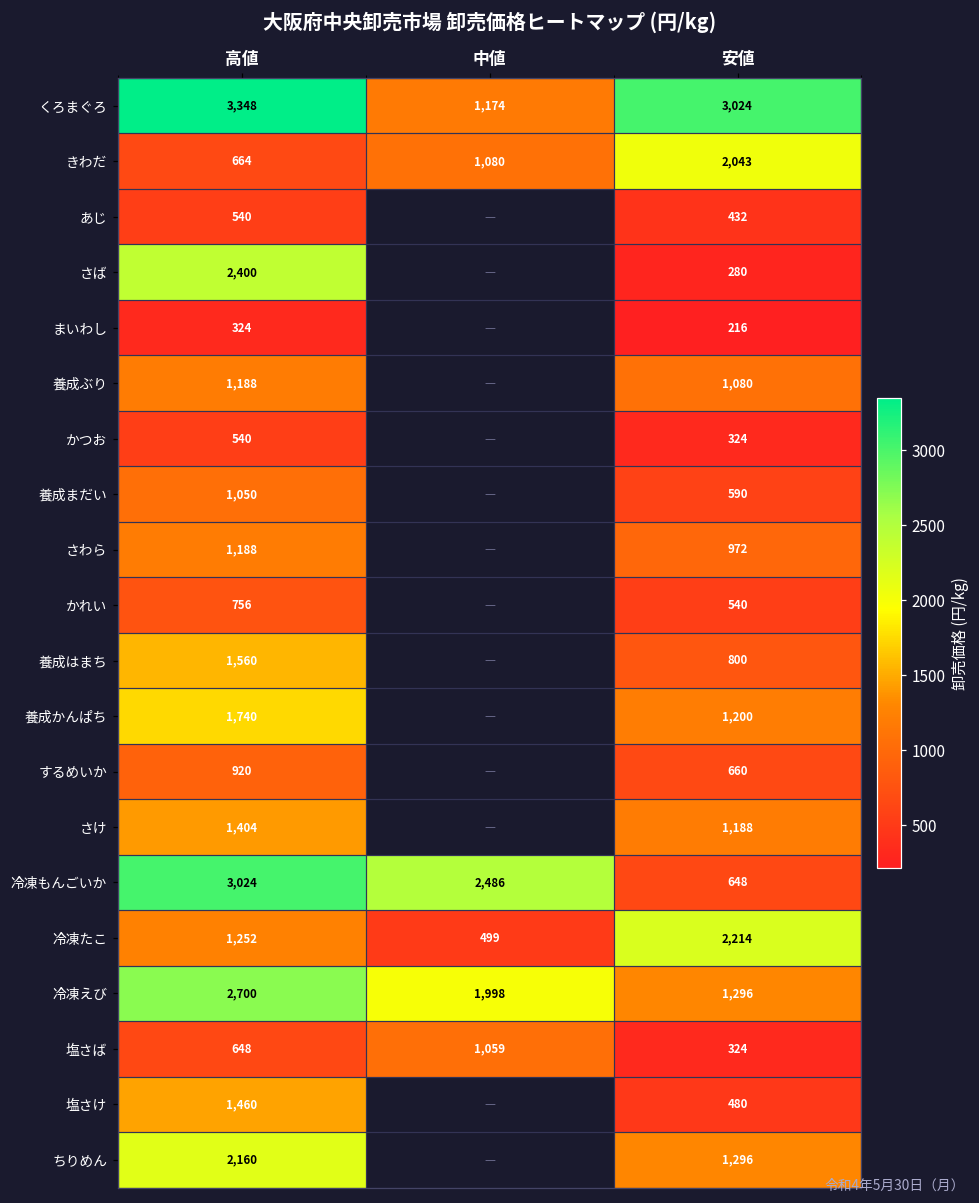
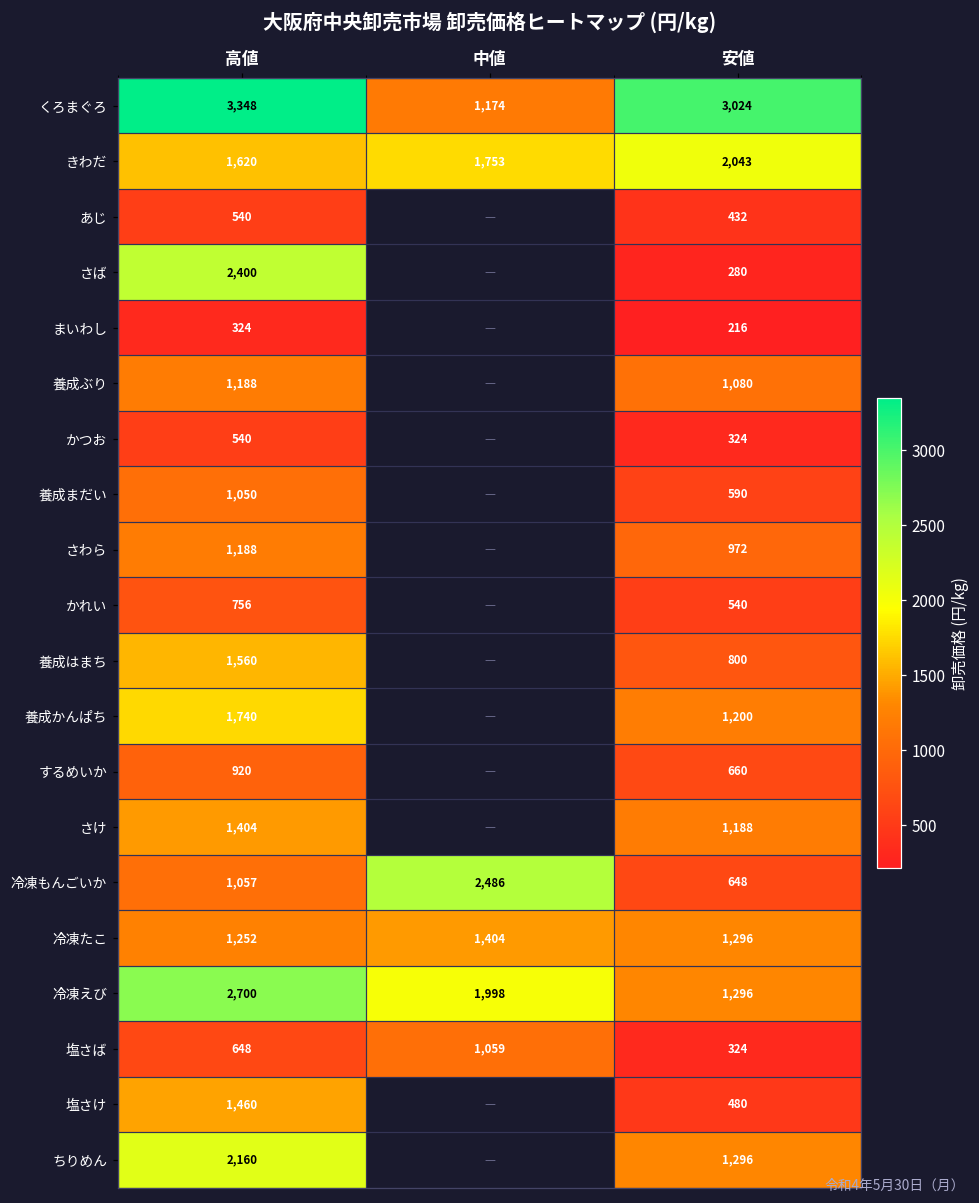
  {
    "くろまぐろ": {
      "高値": "3,348",
      "中値": "1,174",
      "安値": "3,024"
    },
    "きわだ": {
-     "高値": "664",
-     "中値": "1,080",
+     "高値": "1,620",
+     "中値": "1,753",
      "安値": "2,043"
    },
    "あじ": {
      "高値": "540",
      "安値": "432"
    },
    "さば": {
      "高値": "2,400",
      "安値": "280"
    },
    "まいわし": {
      "高値": "324",
      "安値": "216"
    },
    "養成ぶり": {
      "高値": "1,188",
      "安値": "1,080"
    },
    "かつお": {
      "高値": "540",
      "安値": "324"
    },
    "養成まだい": {
      "高値": "1,050",
      "安値": "590"
    },
    "さわら": {
      "高値": "1,188",
      "安値": "972"
    },
    "かれい": {
      "高値": "756",
      "安値": "540"
    },
    "養成はまち": {
      "高値": "1,560",
      "安値": "800"
    },
    "養成かんぱち": {
      "高値": "1,740",
      "安値": "1,200"
    },
    "するめいか": {
      "高値": "920",
      "安値": "660"
    },
    "さけ": {
      "高値": "1,404",
      "安値": "1,188"
    },
    "冷凍もんごいか": {
-     "高値": "3,024",
+     "高値": "1,057",
      "中値": "2,486",
      "安値": "648"
    },
    "冷凍たこ": {
      "高値": "1,252",
-     "中値": "499",
-     "安値": "2,214"
+     "中値": "1,404",
+     "安値": "1,296"
    },
    "冷凍えび": {
      "高値": "2,700",
      "中値": "1,998",
      "安値": "1,296"
    },
    "塩さば": {
      "高値": "648",
      "中値": "1,059",
      "安値": "324"
    },
    "塩さけ": {
      "高値": "1,460",
      "安値": "480"
    },
    "ちりめん": {
      "高値": "2,160",
      "安値": "1,296"
    }
  }
